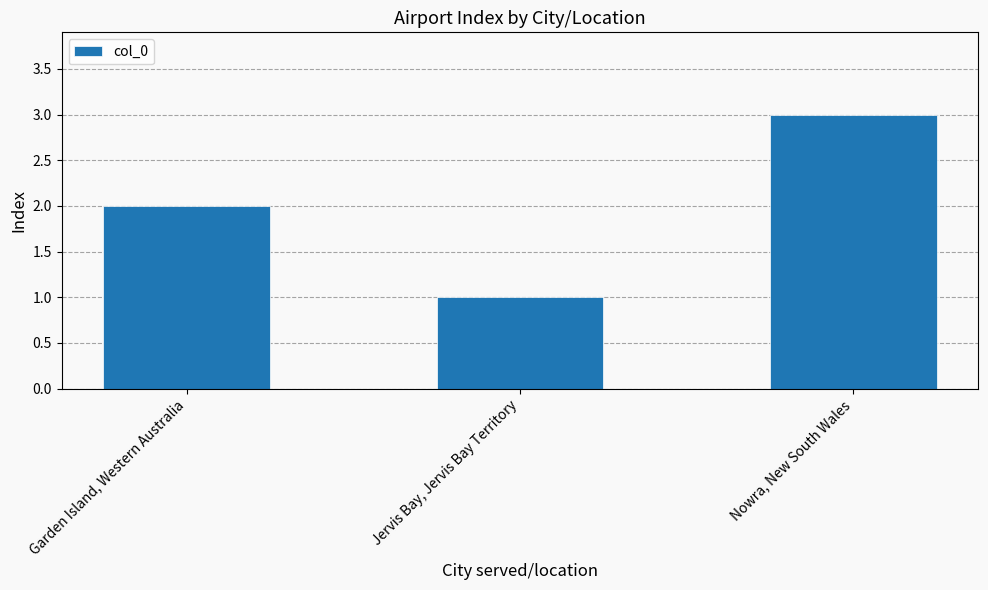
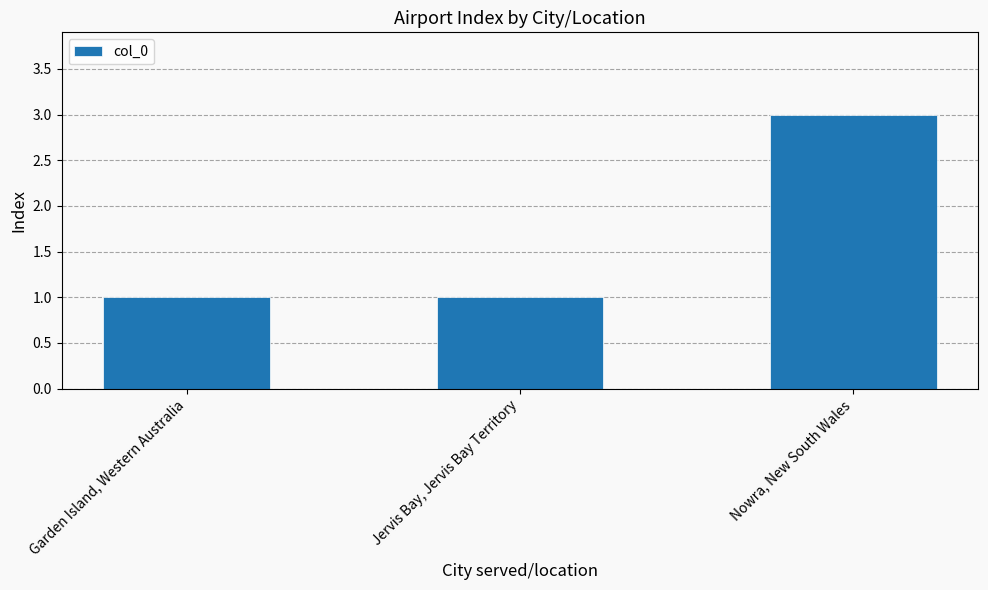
  {
-   "Garden Island, Western Australia": 2,
+   "Garden Island, Western Australia": 1,
    "Jervis Bay, Jervis Bay Territory": 1,
    "Nowra, New South Wales": 3
  }
